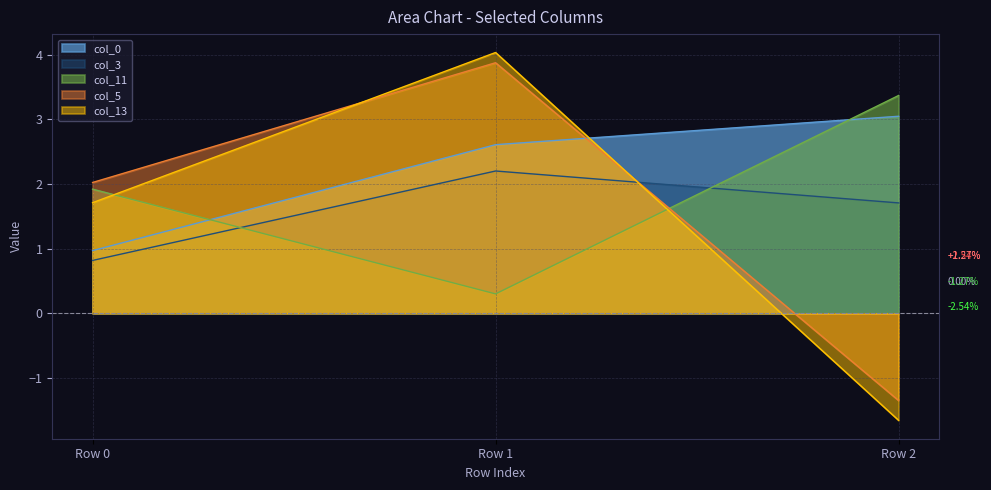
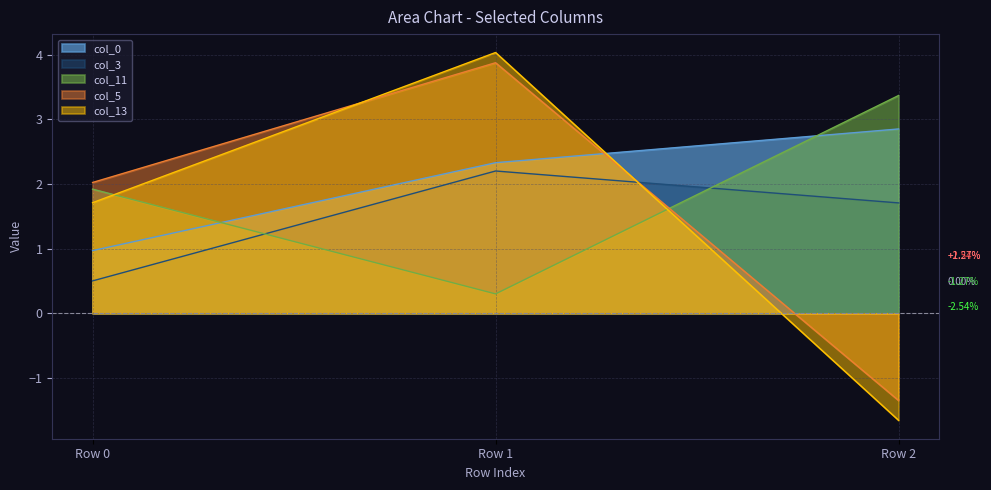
  {
    "col_0": {
      "Row 0": 1.0,
-     "Row 1": 2.6,
-     "Row 2": 3.0
+     "Row 1": 2.3,
+     "Row 2": 2.8
    },
    "col_3": {
-     "Row 0": 0.8,
+     "Row 0": 0.5,
      "Row 1": 2.2,
      "Row 2": 1.7
    },
    "col_11": {
      "Row 0": 1.9,
      "Row 1": 0.3,
      "Row 2": 3.4
    }
  }
